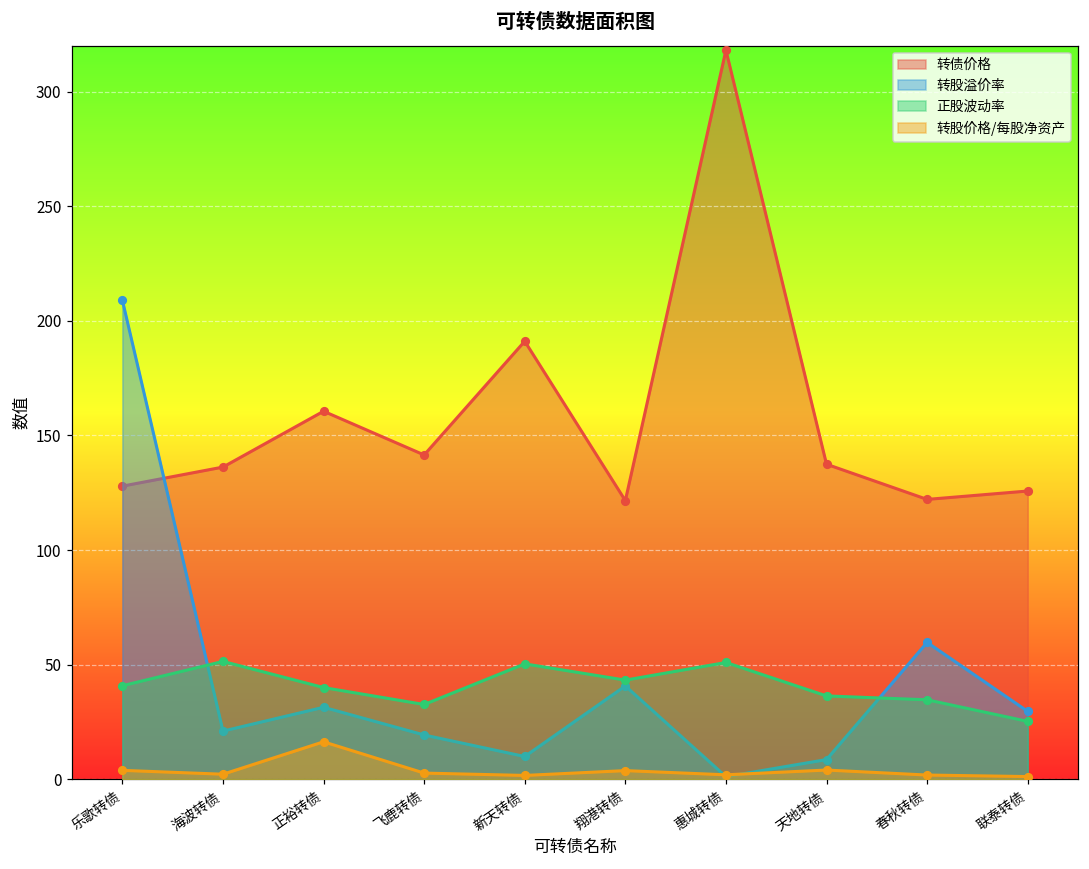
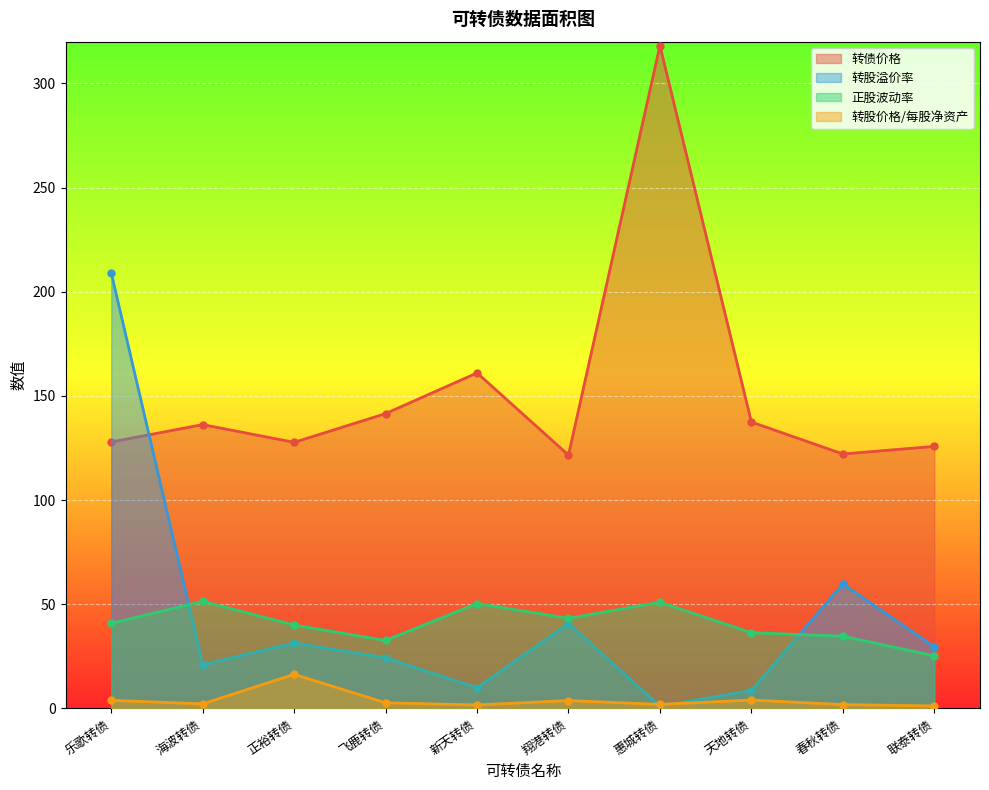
  {
    "转债价格": {
      "乐歌转债": 128,
      "海波转债": 136,
-     "正裕转债": 161,
+     "正裕转债": 128,
      "飞鹿转债": 141,
-     "新天转债": 191,
+     "新天转债": 161,
      "翔港转债": 122,
      "惠城转债": 318,
      "天地转债": 137,
      "春秋转债": 122,
      "联泰转债": 126
    },
    "转股溢价率": {
      "乐歌转债": 209,
      "海波转债": 21,
      "正裕转债": 31,
-     "飞鹿转债": 19,
+     "飞鹿转债": 24,
      "新天转债": 10,
      "翔港转债": 41,
      "天地转债": 9,
      "春秋转债": 60,
      "联泰转债": 30
    },
    "正股波动率": {
      "乐歌转债": 41,
      "海波转债": 51,
      "正裕转债": 40,
      "飞鹿转债": 33,
      "新天转债": 50,
      "翔港转债": 43,
      "惠城转债": 51,
      "天地转债": 36,
      "春秋转债": 35,
      "联泰转债": 25
    },
    "转股价格/每股净资产": {
      "乐歌转债": 4,
      "海波转债": 2,
      "正裕转债": 16,
      "飞鹿转债": 3,
      "新天转债": 2,
      "翔港转债": 4,
      "天地转债": 4,
      "春秋转债": 2,
      "联泰转债": 1
    }
  }
